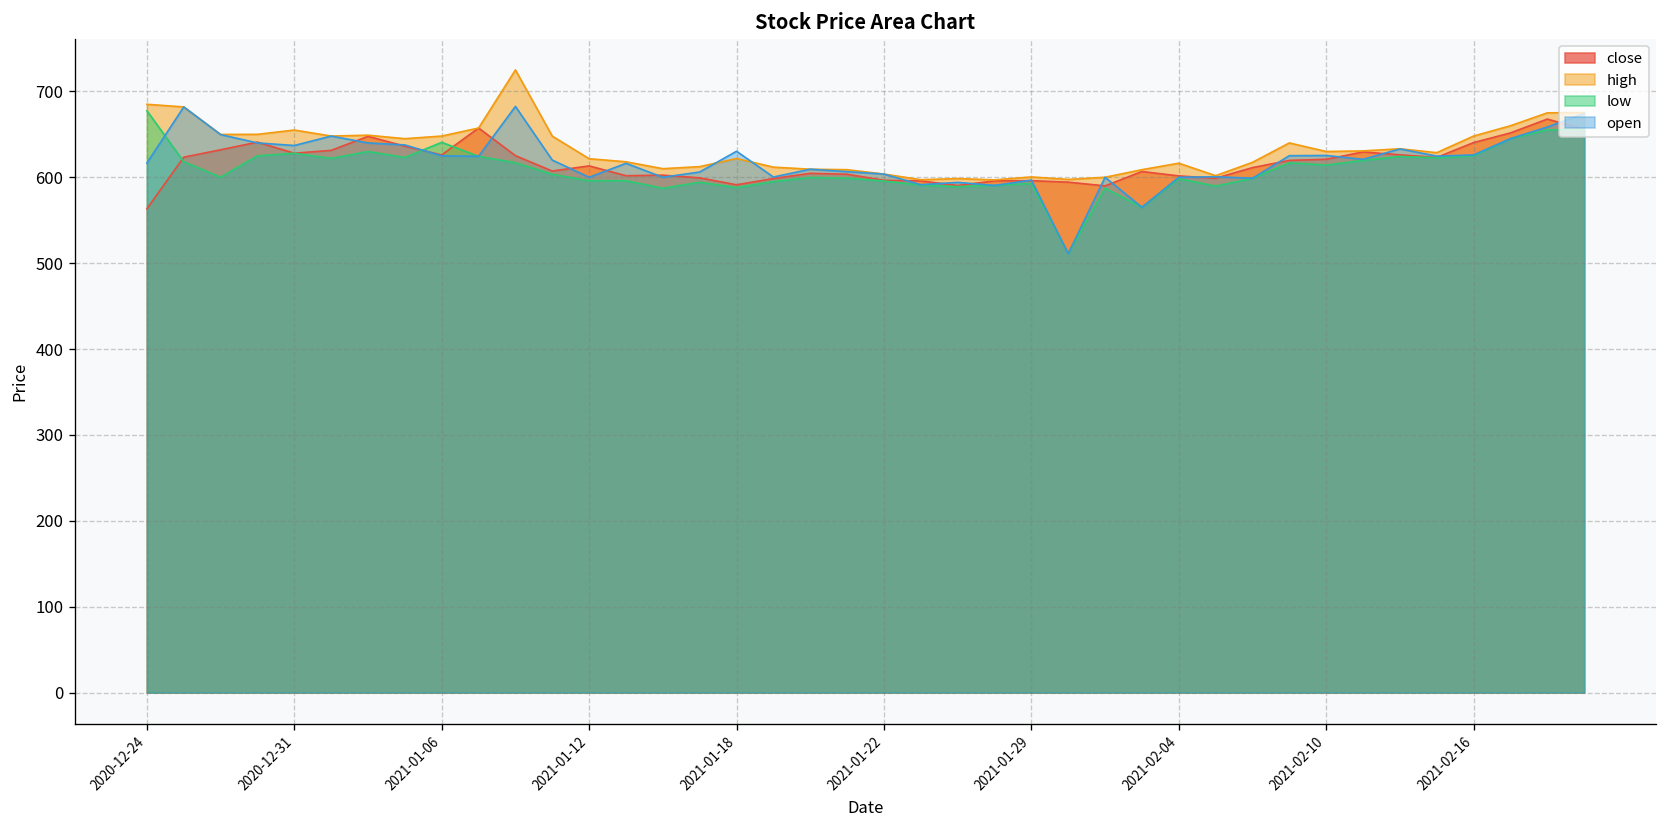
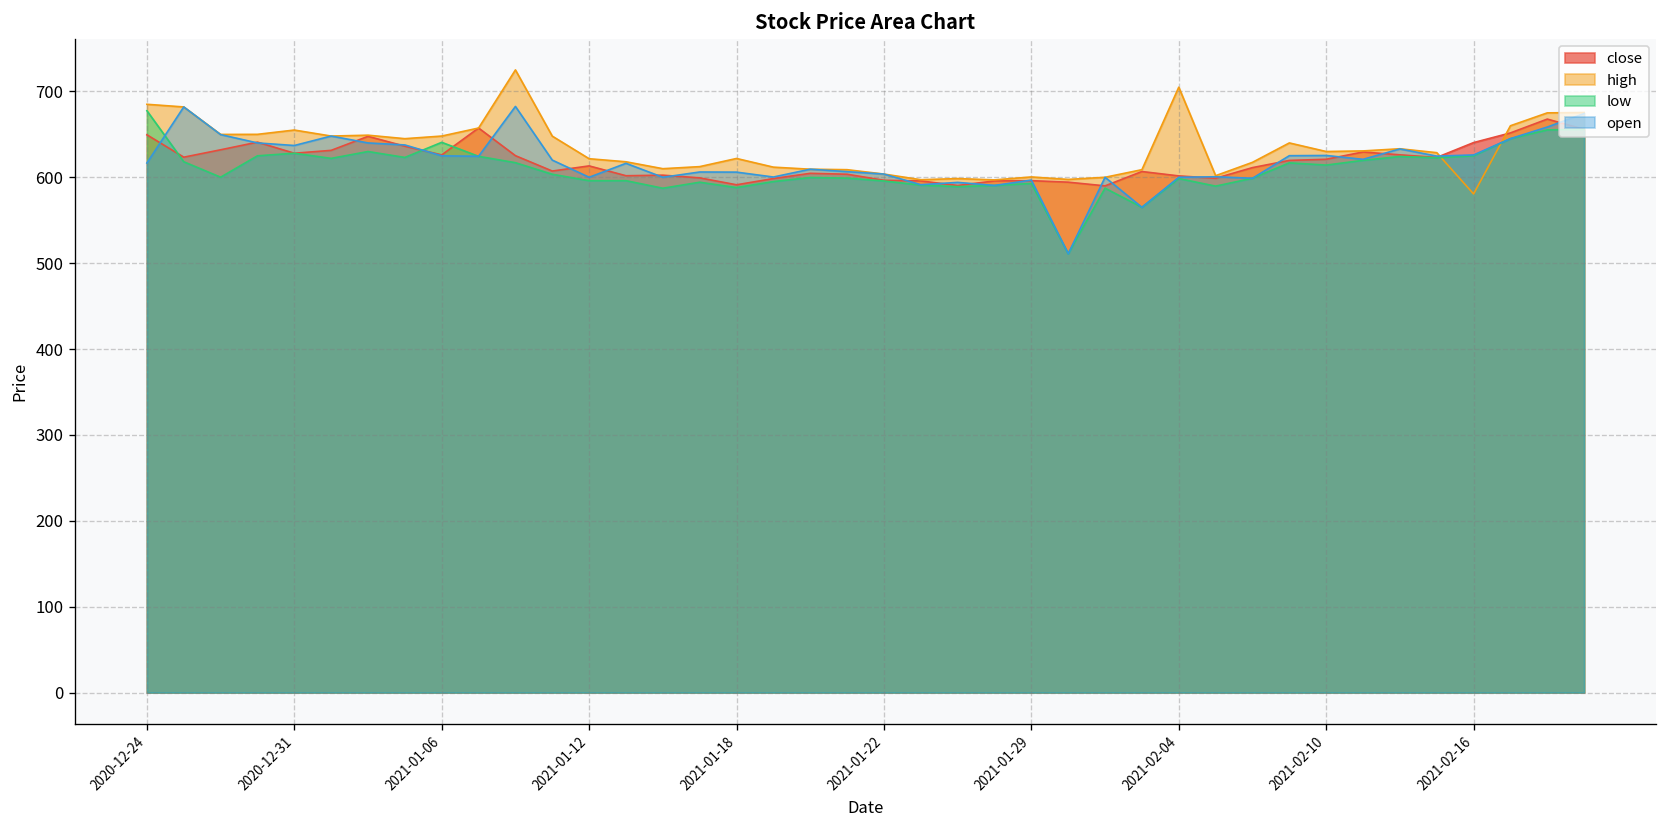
  {
    "close": {
-     "2020-12-24": 560,
+     "2020-12-24": 650,
      "2021-01-12": 610,
      "2021-02-10": 620,
      "2021-02-16": 640
    },
    "high": {
      "2020-12-24": 690,
      "2020-12-31": 660,
      "2021-01-06": 650,
      "2021-01-12": 620,
      "2021-01-18": 620,
      "2021-01-29": 600,
-     "2021-02-04": 620,
+     "2021-02-04": 700,
      "2021-02-10": 630,
-     "2021-02-16": 650
+     "2021-02-16": 580
    },
    "low": {
      "2020-12-24": 680,
      "2021-01-06": 640,
      "2021-01-12": 600,
      "2021-02-10": 610
    },
    "open": {
      "2020-12-24": 620,
      "2020-12-31": 640,
      "2021-01-12": 600,
-     "2021-01-18": 630,
+     "2021-01-18": 610,
      "2021-02-10": 630
    }
  }
